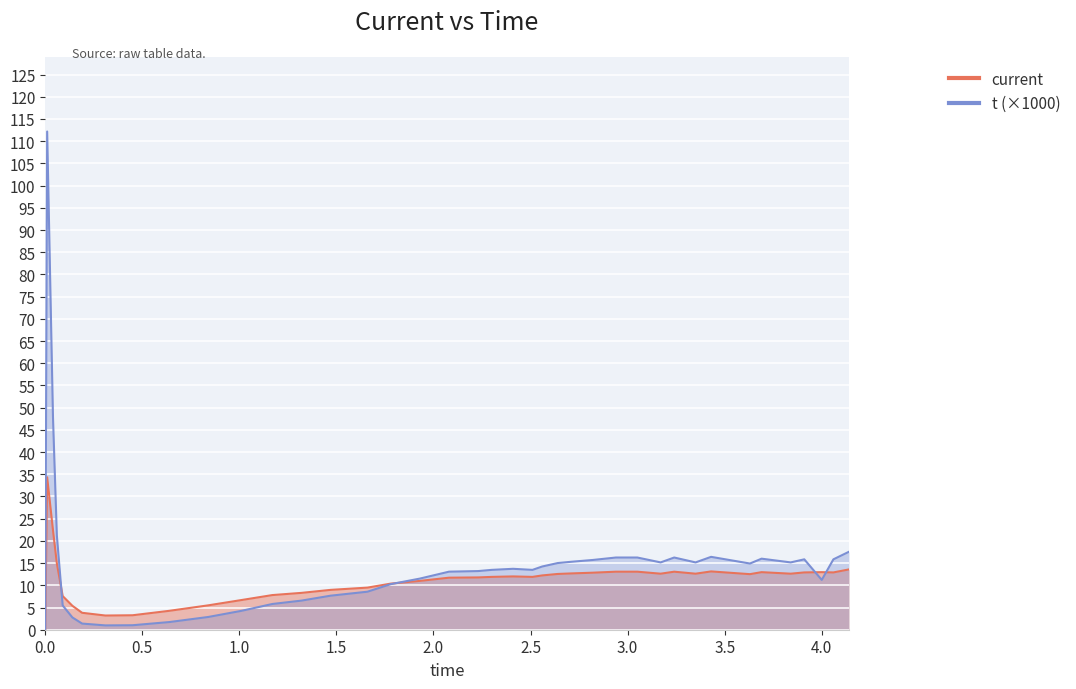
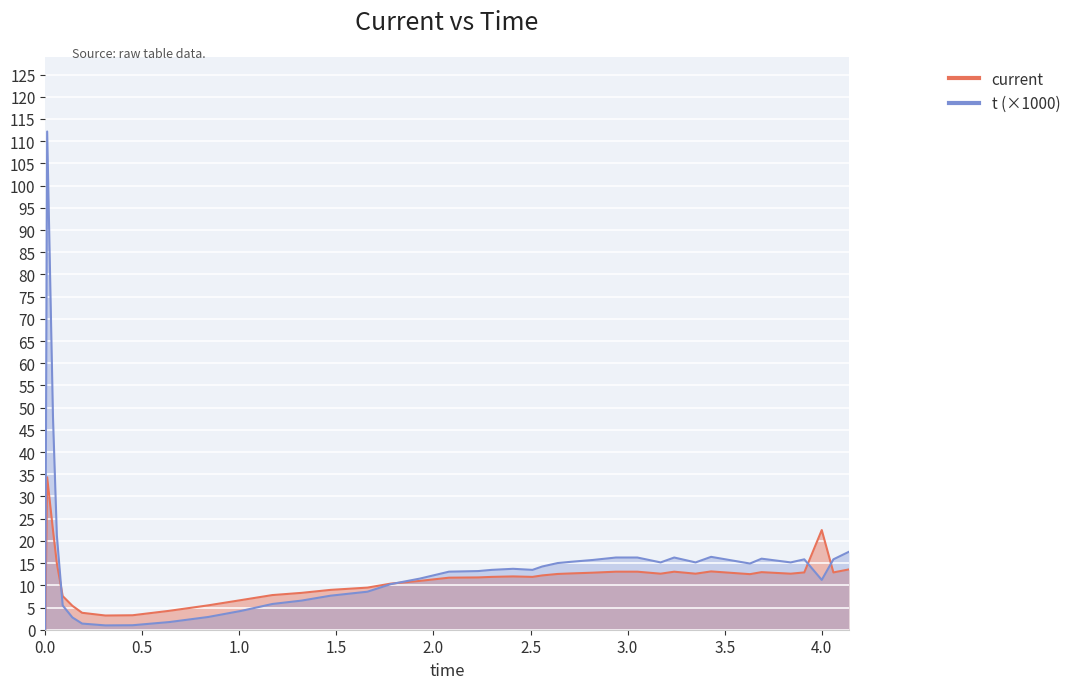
  {
    "current": {
-     "4.0": 13
+     "4.0": 22
    },
    "t (×1000)": {
      "4.0": 11
    }
  }
